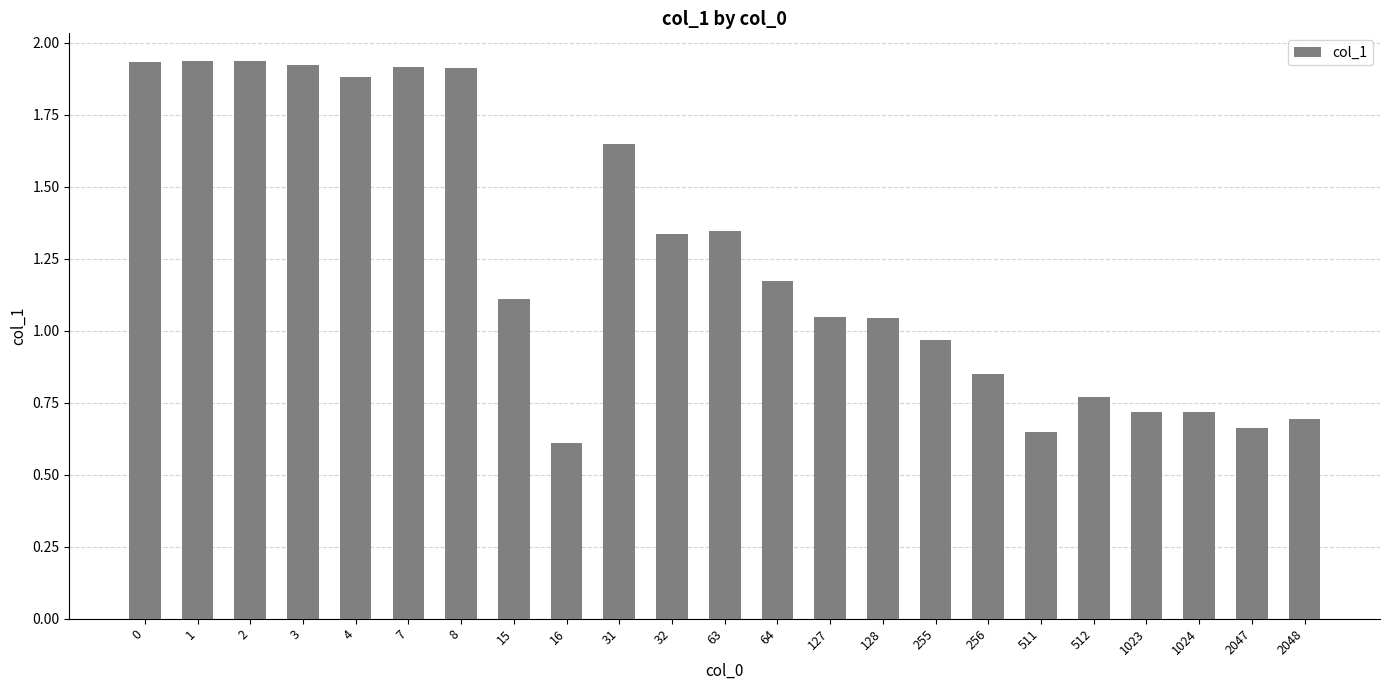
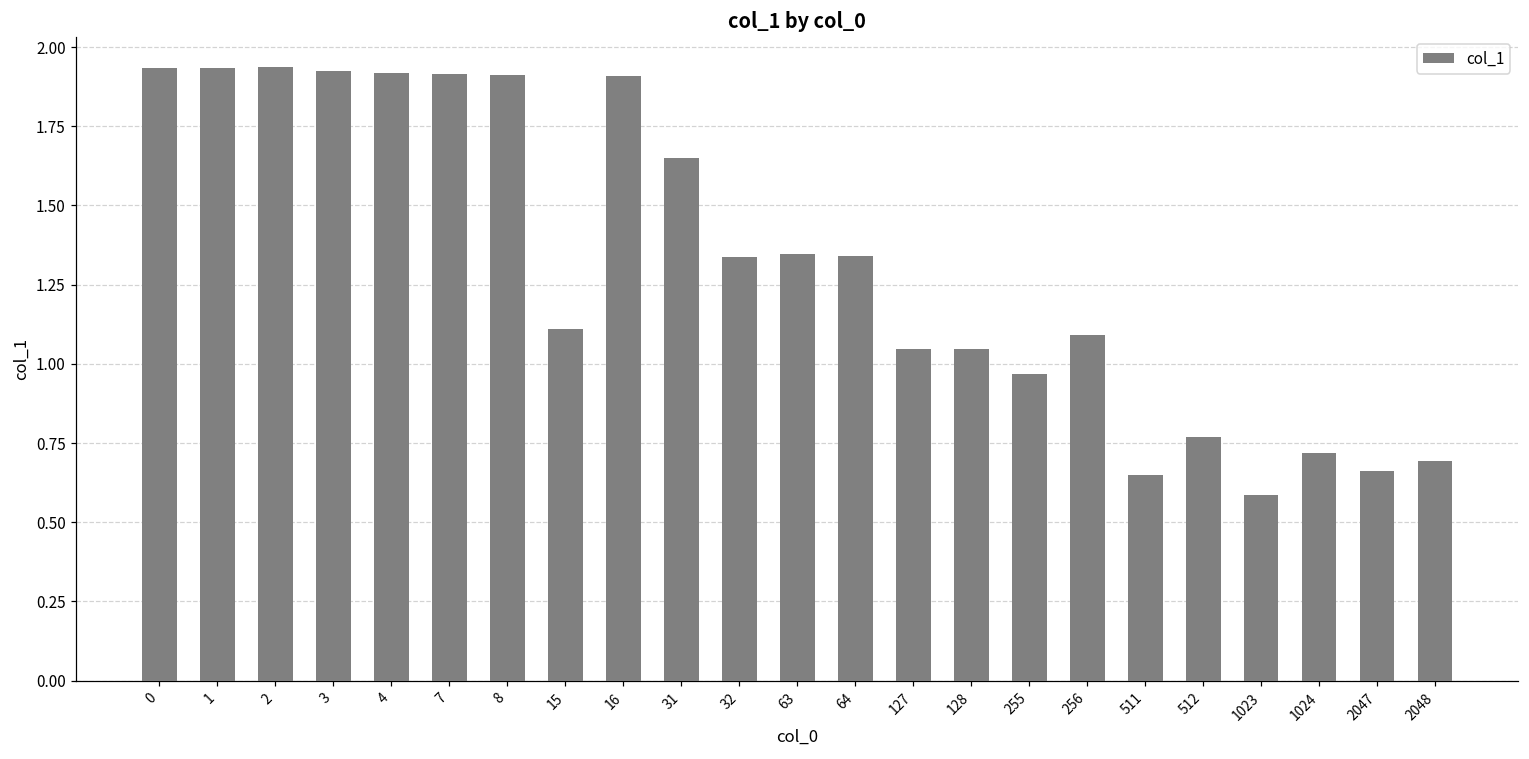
  {
    "0": 1.93,
    "1": 1.94,
    "2": 1.94,
    "3": 1.92,
-   "4": 1.88,
+   "4": 1.92,
    "7": 1.91,
    "8": 1.91,
    "15": 1.11,
-   "16": 0.61,
+   "16": 1.91,
    "31": 1.65,
    "32": 1.34,
    "63": 1.35,
-   "64": 1.17,
+   "64": 1.34,
    "127": 1.05,
    "128": 1.05,
    "255": 0.97,
-   "256": 0.85,
+   "256": 1.09,
    "511": 0.65,
    "512": 0.77,
-   "1023": 0.72,
+   "1023": 0.59,
    "1024": 0.72,
    "2047": 0.66,
    "2048": 0.69
  }
